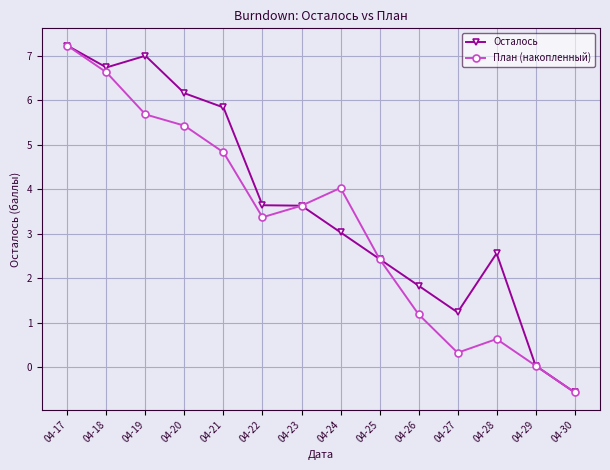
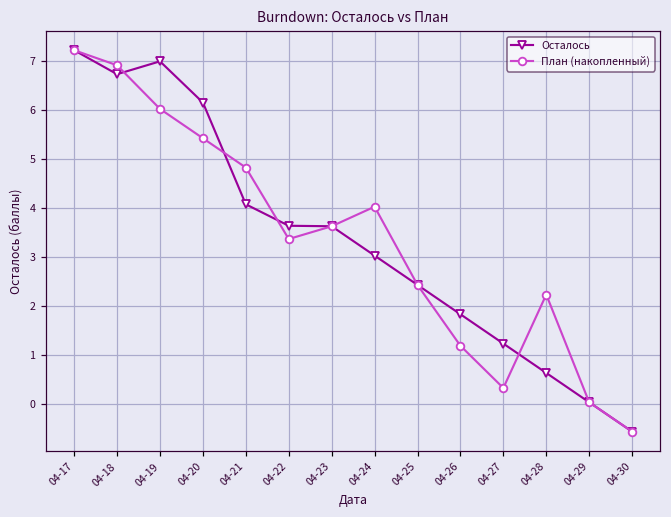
  {
    "Осталось": {
      "04-18": 6.7,
      "04-19": 7.0,
      "04-20": 6.2,
-     "04-21": 5.8,
+     "04-21": 4.1,
      "04-22": 3.6,
      "04-24": 3.0,
      "04-26": 1.8,
      "04-27": 1.2,
-     "04-28": 2.6
+     "04-28": 0.6
    },
    "План (накопленный)": {
-     "04-18": 6.6,
-     "04-19": 5.7,
+     "04-18": 6.9,
+     "04-19": 6.0,
      "04-20": 5.4,
      "04-21": 4.8,
      "04-22": 3.4,
      "04-24": 4.0,
      "04-26": 1.2,
      "04-27": 0.3,
-     "04-28": 0.6
+     "04-28": 2.2
    }
  }
